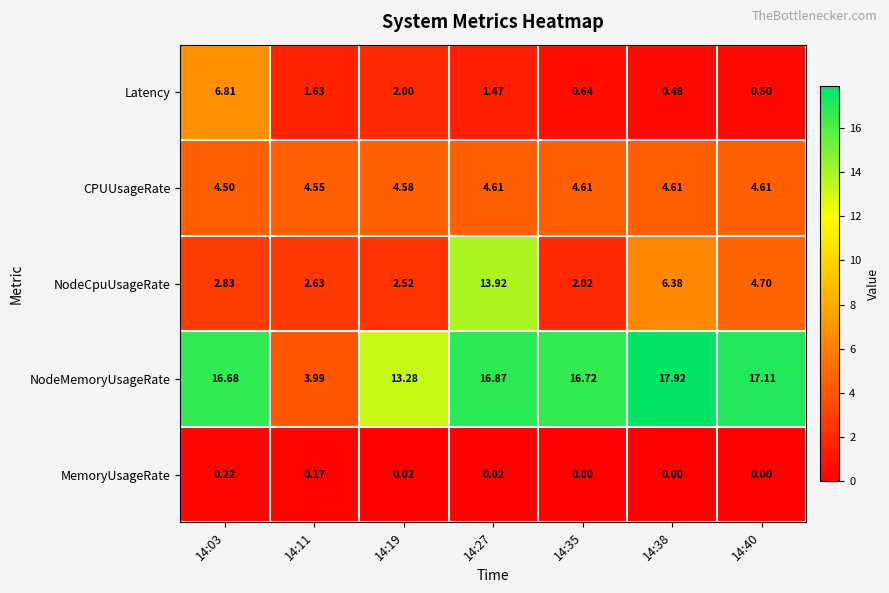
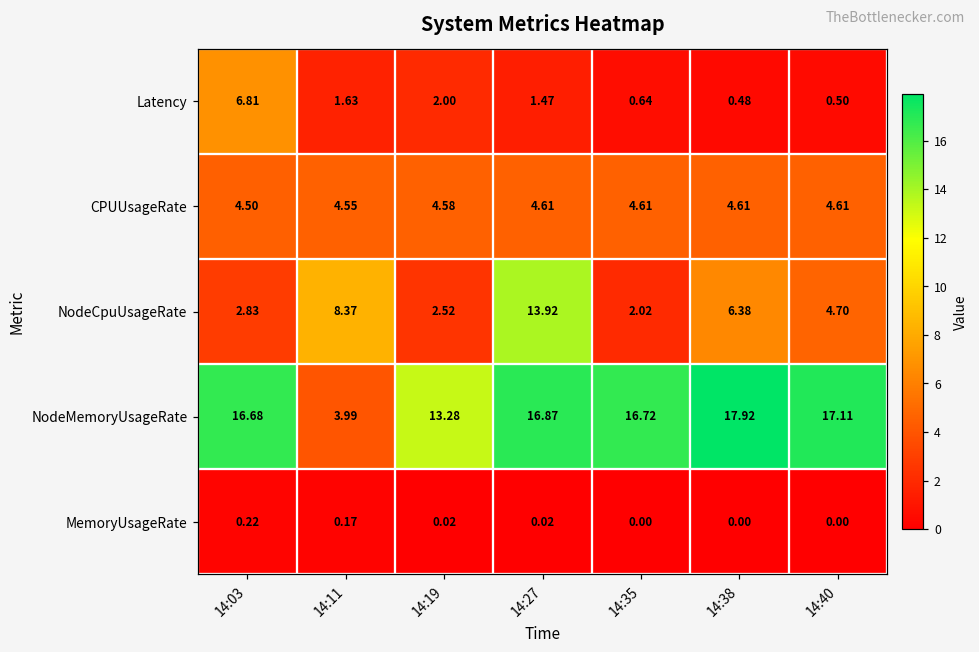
  {
    "Latency": {
      "14:03": 6.81,
      "14:11": 1.63,
      "14:19": 2.00,
      "14:27": 1.47,
      "14:35": 0.64,
      "14:38": 0.48,
      "14:40": 0.50
    },
    "CPUUsageRate": {
      "14:03": 4.50,
      "14:11": 4.55,
      "14:19": 4.58,
      "14:27": 4.61,
      "14:35": 4.61,
      "14:38": 4.61,
      "14:40": 4.61
    },
    "NodeCpuUsageRate": {
      "14:03": 2.83,
-     "14:11": 2.63,
+     "14:11": 8.37,
      "14:19": 2.52,
      "14:27": 13.92,
      "14:35": 2.02,
      "14:38": 6.38,
      "14:40": 4.70
    },
    "NodeMemoryUsageRate": {
      "14:03": 16.68,
      "14:11": 3.99,
      "14:19": 13.28,
      "14:27": 16.87,
      "14:35": 16.72,
      "14:38": 17.92,
      "14:40": 17.11
    },
    "MemoryUsageRate": {
      "14:03": 0.22,
      "14:11": 0.17,
      "14:19": 0.02,
      "14:27": 0.02,
      "14:35": 0.00,
      "14:38": 0.00,
      "14:40": 0.00
    }
  }
